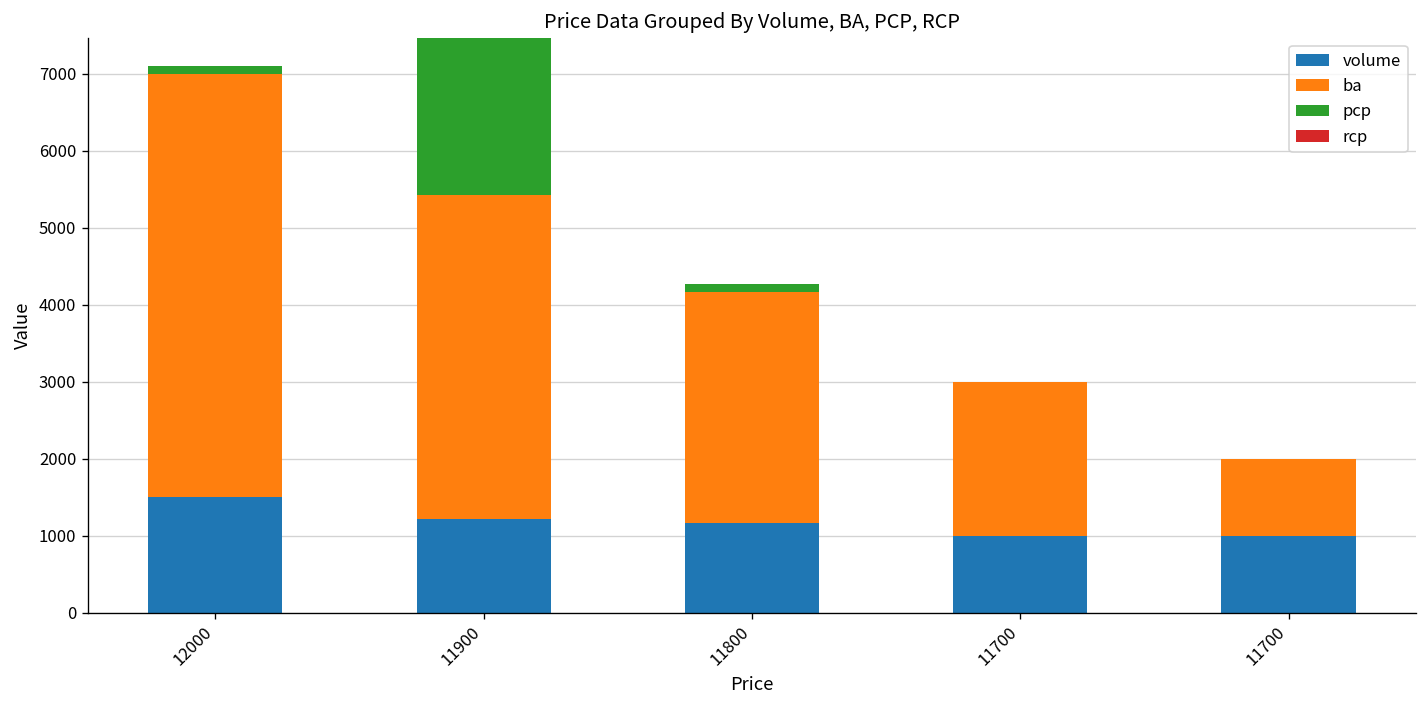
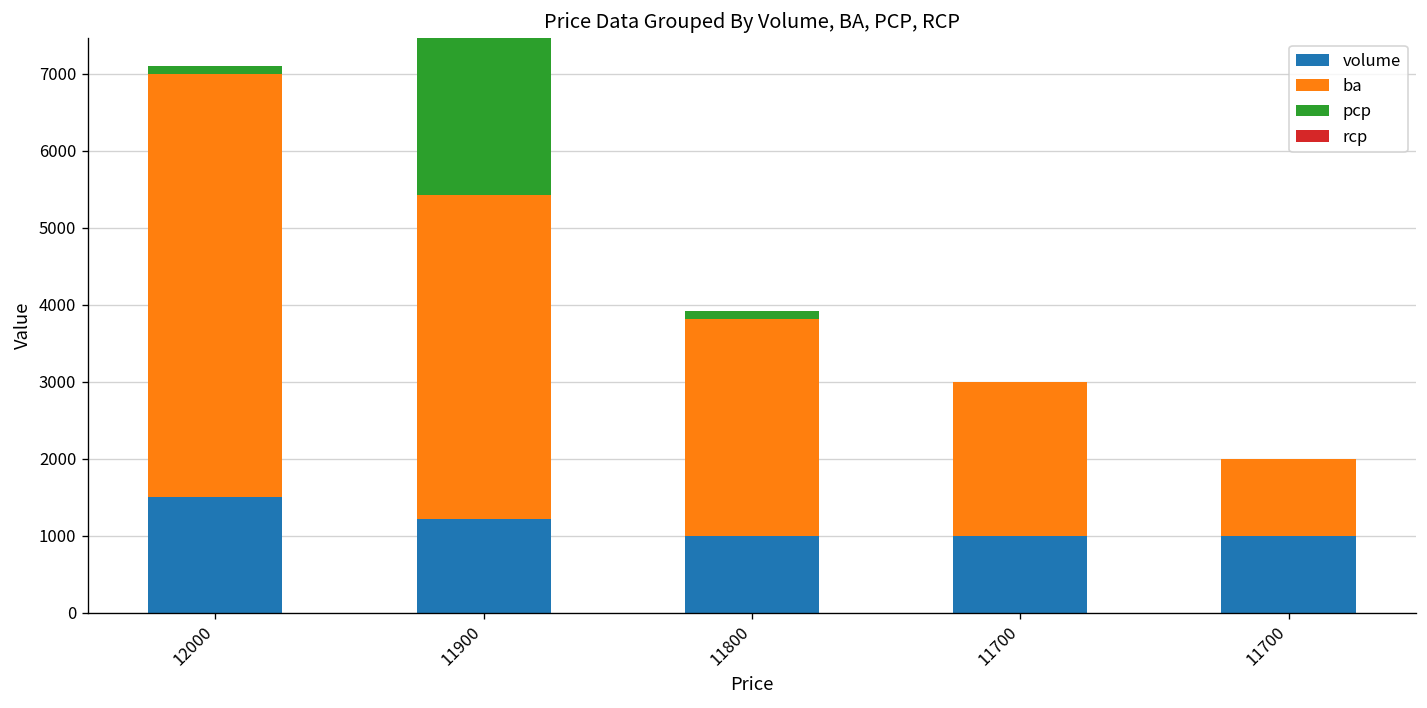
  {
    "volume": {
      "12000": 1500,
      "11900": 1200,
-     "11800": 1200
+     "11800": 1000
    },
    "ba": {
      "12000": 5500,
      "11900": 4200,
-     "11800": 3000
+     "11800": 2800
    }
  }
